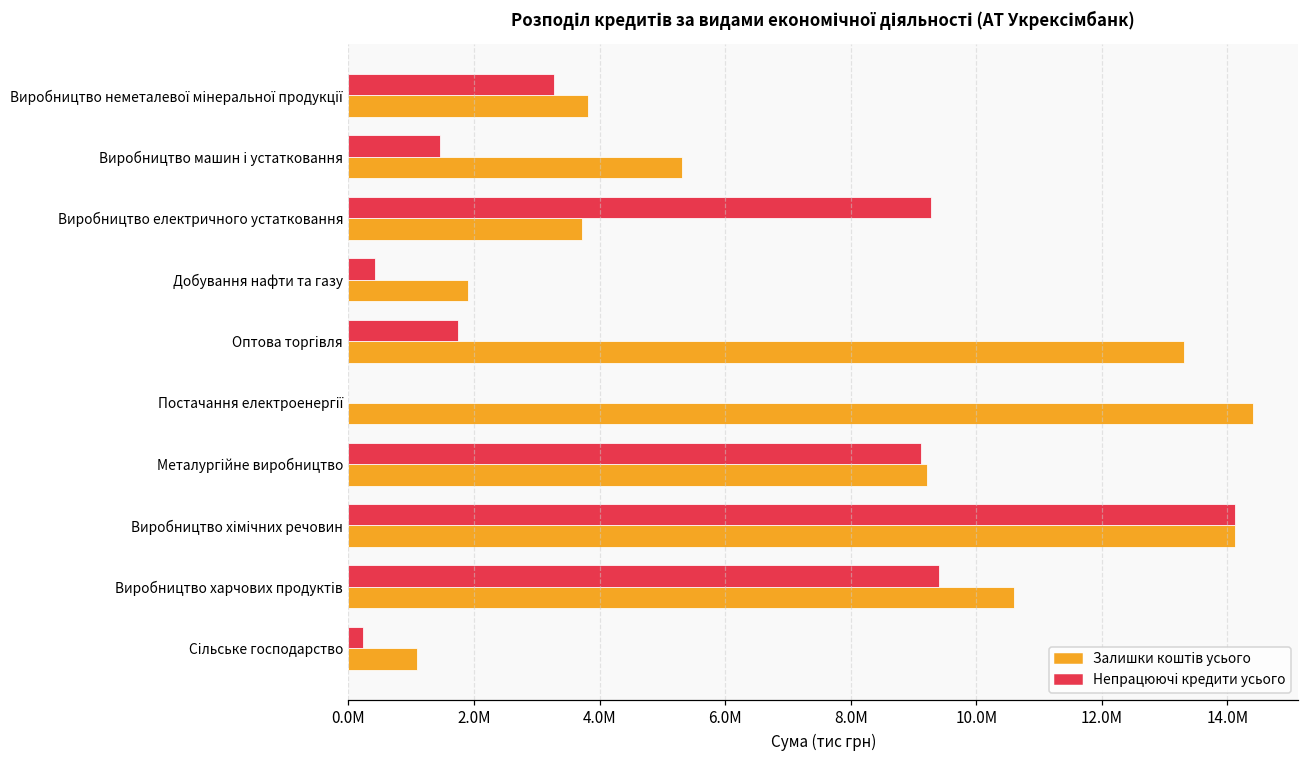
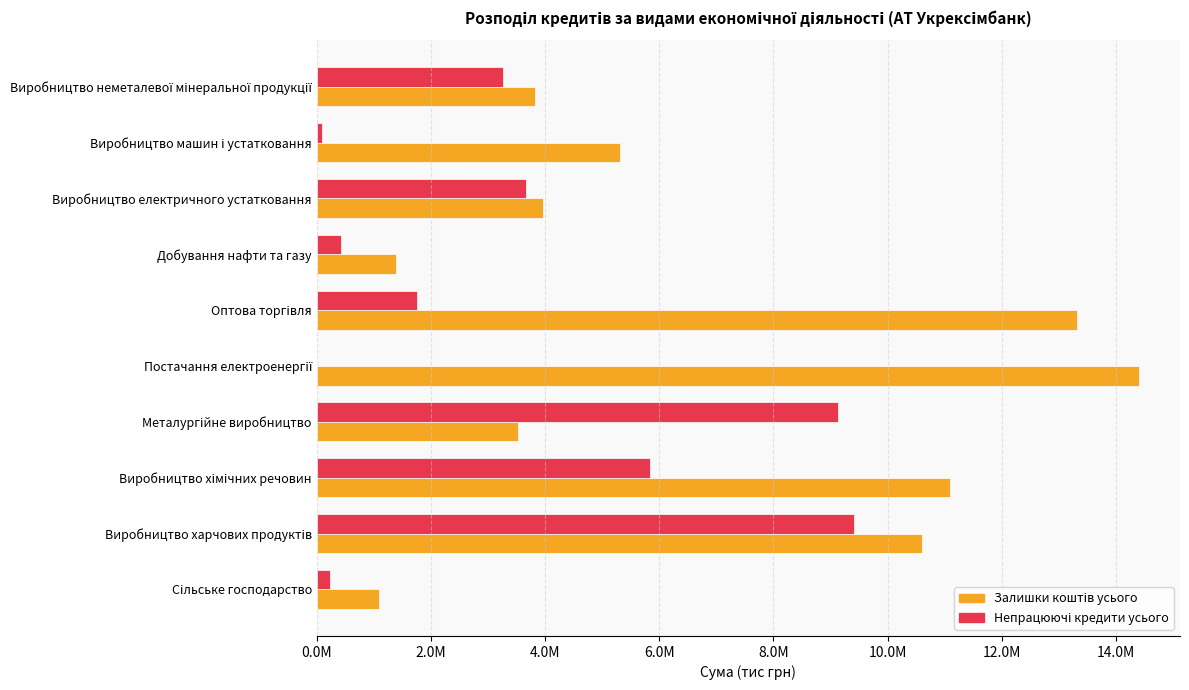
  {
    "Залишки коштів усього": {
      "Виробництво неметалевої мінеральної продукції": 3800000,
      "Виробництво машин і устатковання": 5300000,
-     "Виробництво електричного устатковання": 3700000,
-     "Добування нафти та газу": 1900000,
+     "Виробництво електричного устатковання": 4000000,
+     "Добування нафти та газу": 1400000,
      "Оптова торгівля": 13300000,
      "Постачання електроенергії": 14400000,
-     "Металургійне виробництво": 9200000,
-     "Виробництво хімічних речовин": 14100000,
+     "Металургійне виробництво": 3500000,
+     "Виробництво хімічних речовин": 11100000,
      "Виробництво харчових продуктів": 10600000,
      "Сільське господарство": 1100000
    },
    "Непрацюючі кредити усього": {
      "Виробництво неметалевої мінеральної продукції": 3300000,
-     "Виробництво машин і устатковання": 1500000,
-     "Виробництво електричного устатковання": 9300000,
+     "Виробництво машин і устатковання": 100000,
+     "Виробництво електричного устатковання": 3700000,
      "Добування нафти та газу": 400000,
      "Оптова торгівля": 1800000,
      "Постачання електроенергії": 0,
      "Металургійне виробництво": 9100000,
-     "Виробництво хімічних речовин": 14100000,
+     "Виробництво хімічних речовин": 5800000,
      "Виробництво харчових продуктів": 9400000,
      "Сільське господарство": 200000
    }
  }
